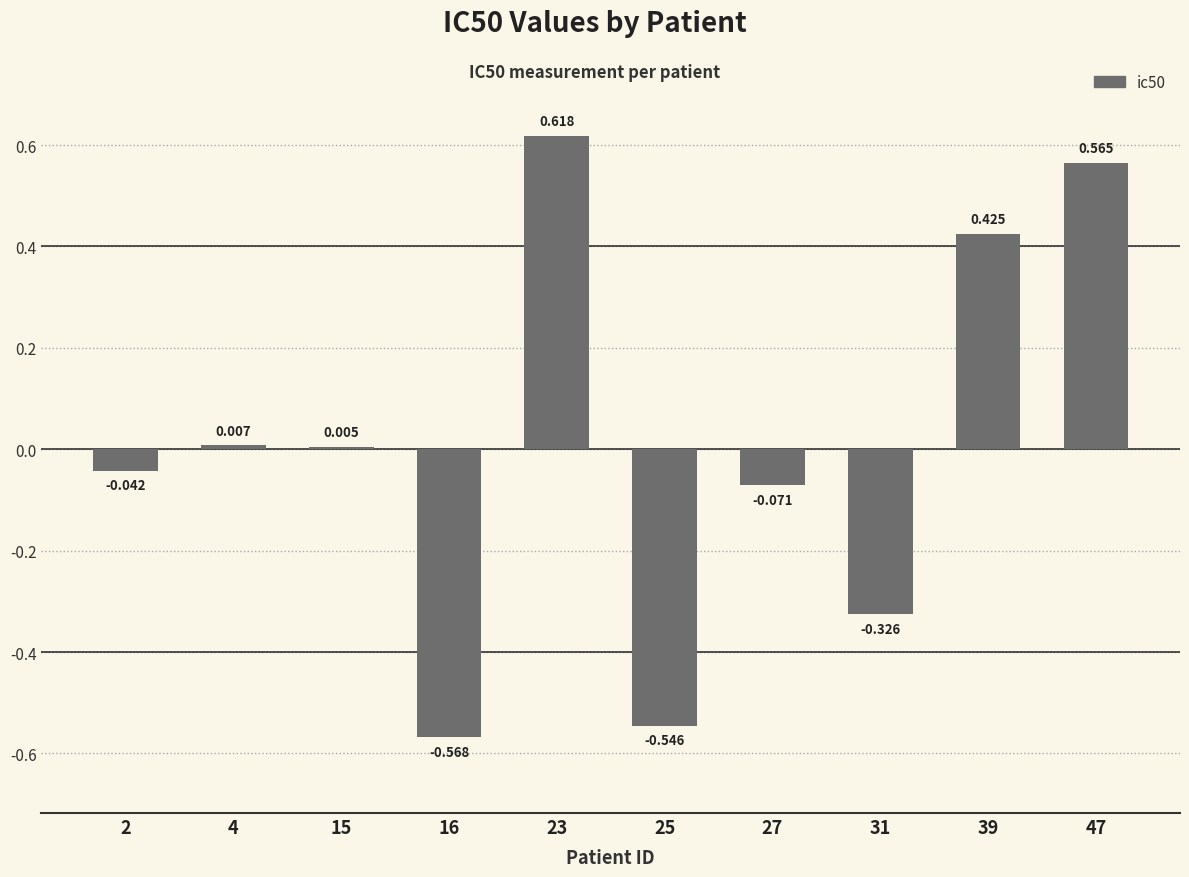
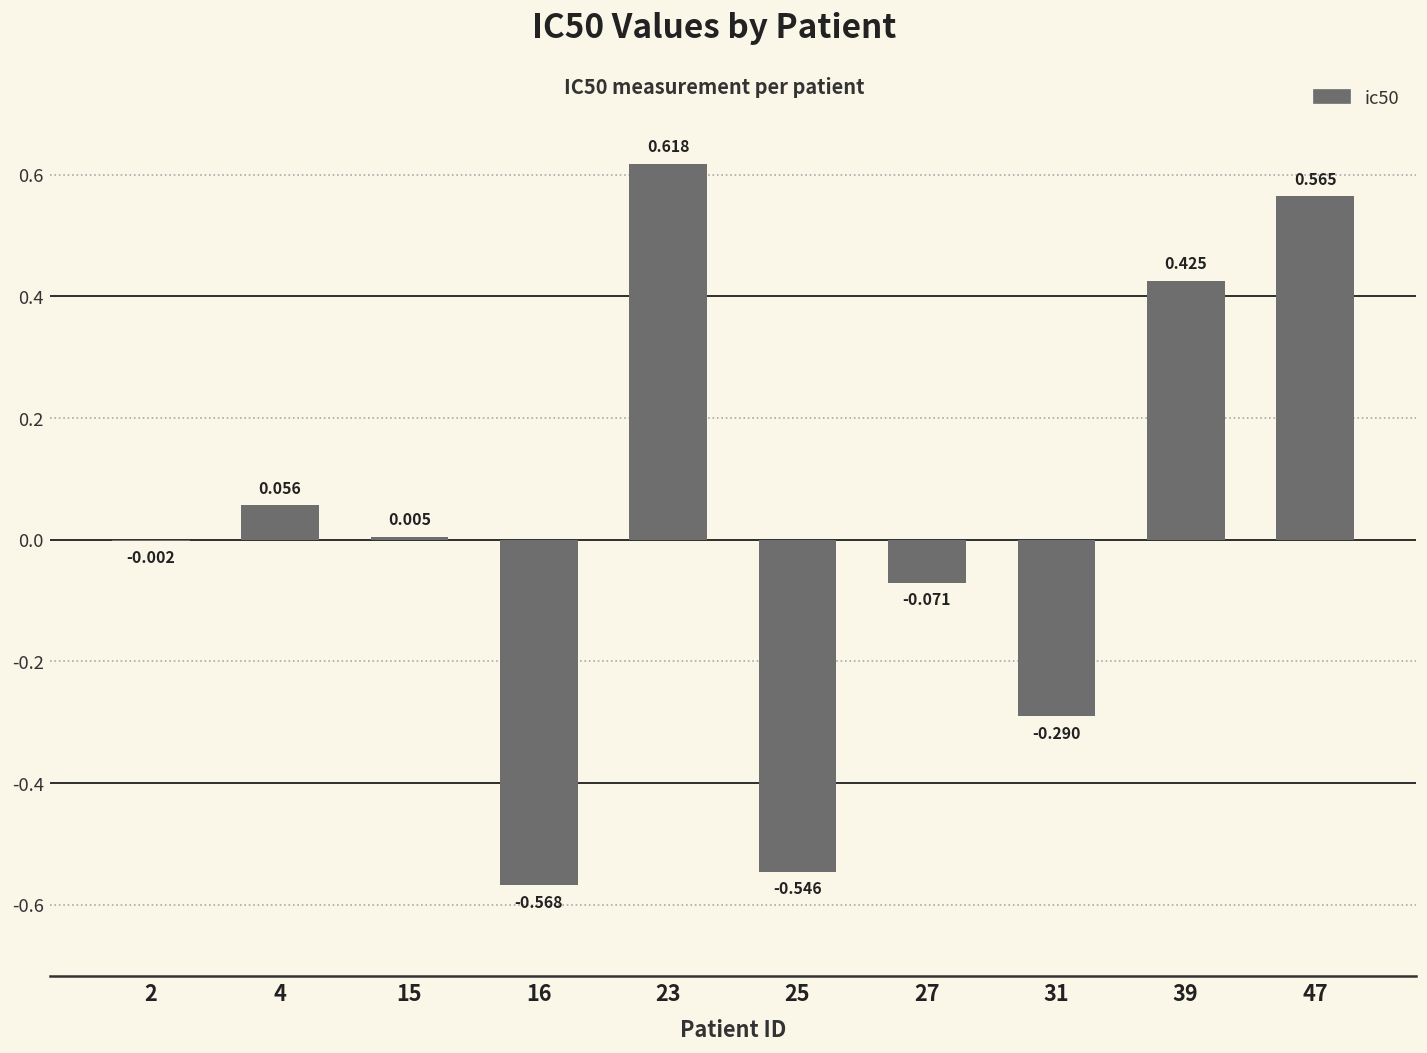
  {
-   "2": -0.042,
-   "4": 0.007,
+   "2": -0.002,
+   "4": 0.056,
    "15": 0.005,
    "16": -0.568,
    "23": 0.618,
    "25": -0.546,
    "27": -0.071,
-   "31": -0.326,
+   "31": -0.290,
    "39": 0.425,
    "47": 0.565
  }
